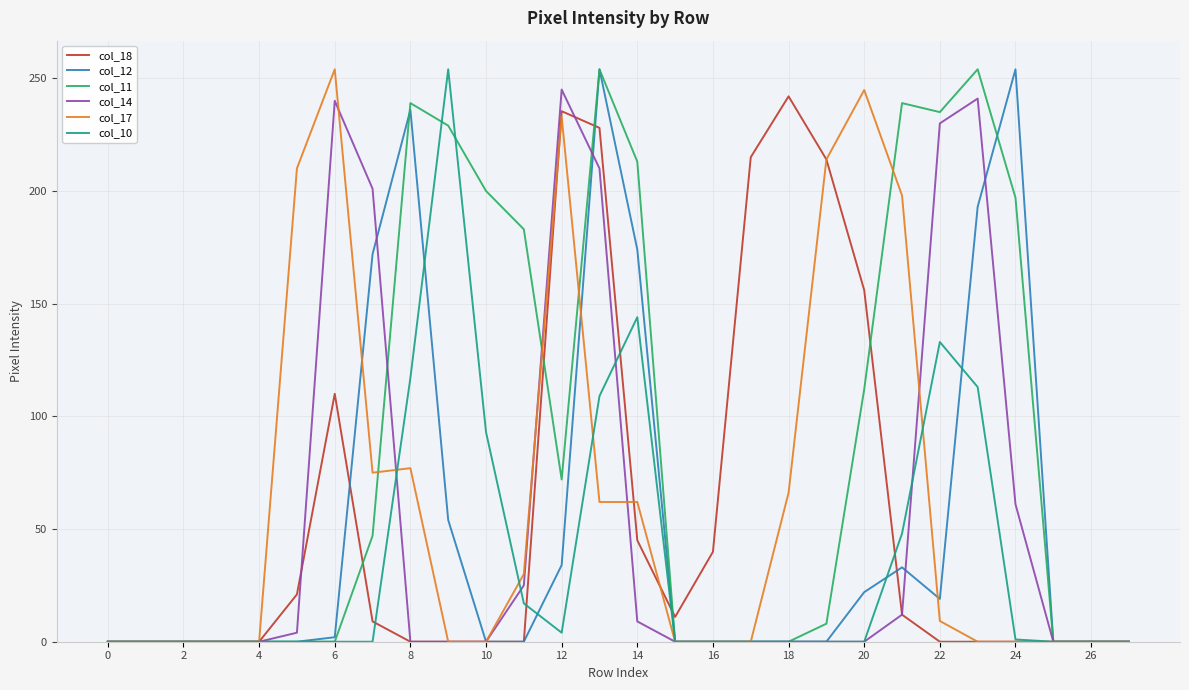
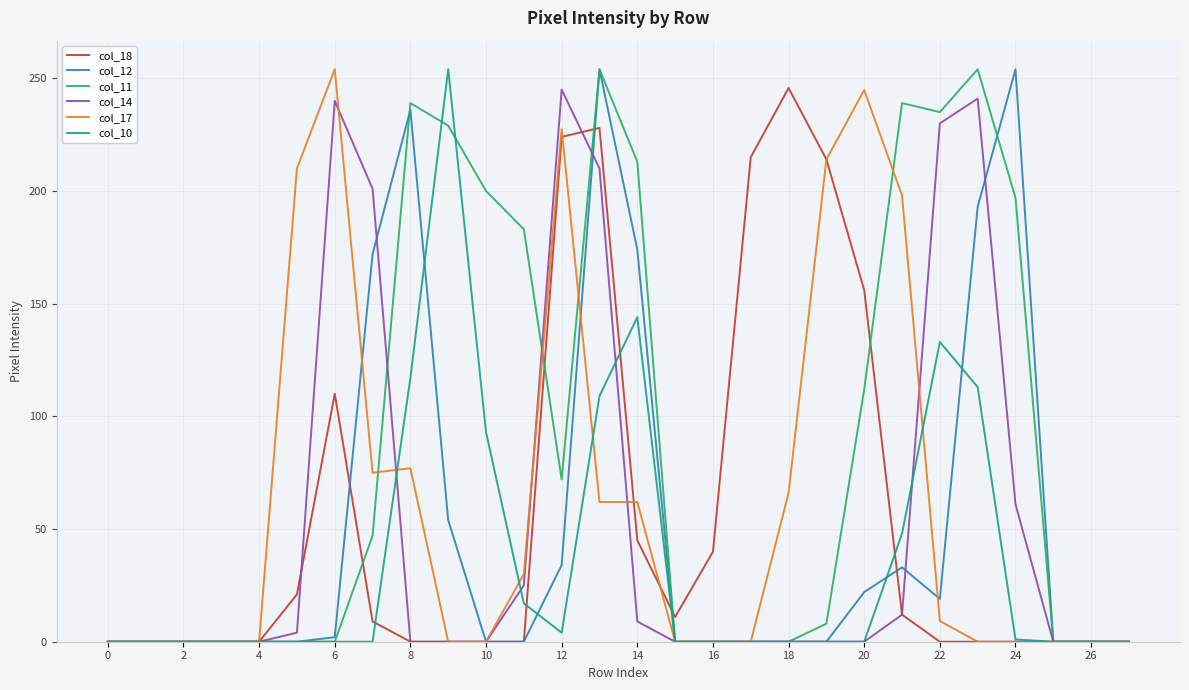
  {
    "col_18": {
      "6": 110,
-     "12": 235,
+     "12": 224,
      "14": 45,
      "16": 40,
-     "18": 242,
+     "18": 246,
      "20": 156,
      "22": 0
    },
    "col_12": {
      "6": 2,
      "8": 236,
      "12": 34,
      "14": 174,
      "20": 22,
      "22": 19,
      "24": 254
    },
    "col_14": {
      "6": 240,
      "12": 245,
      "14": 9,
      "22": 230,
      "24": 61
    },
    "col_17": {
      "6": 254,
      "8": 77,
-     "12": 233,
+     "12": 227,
      "14": 62,
      "18": 66,
      "20": 245,
      "22": 9
    }
  }
